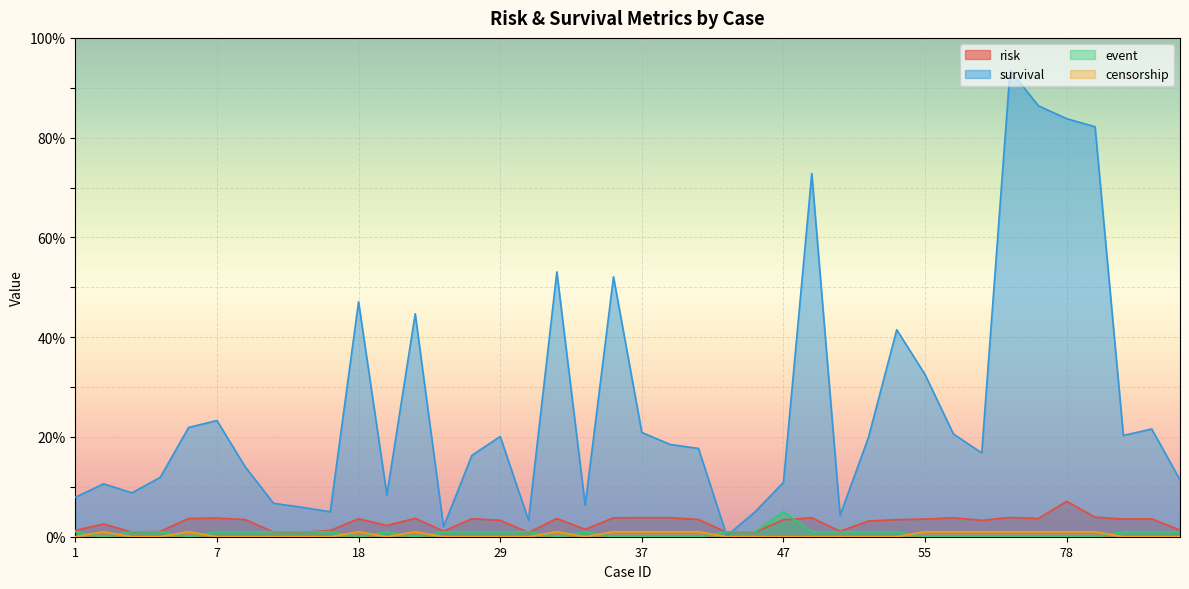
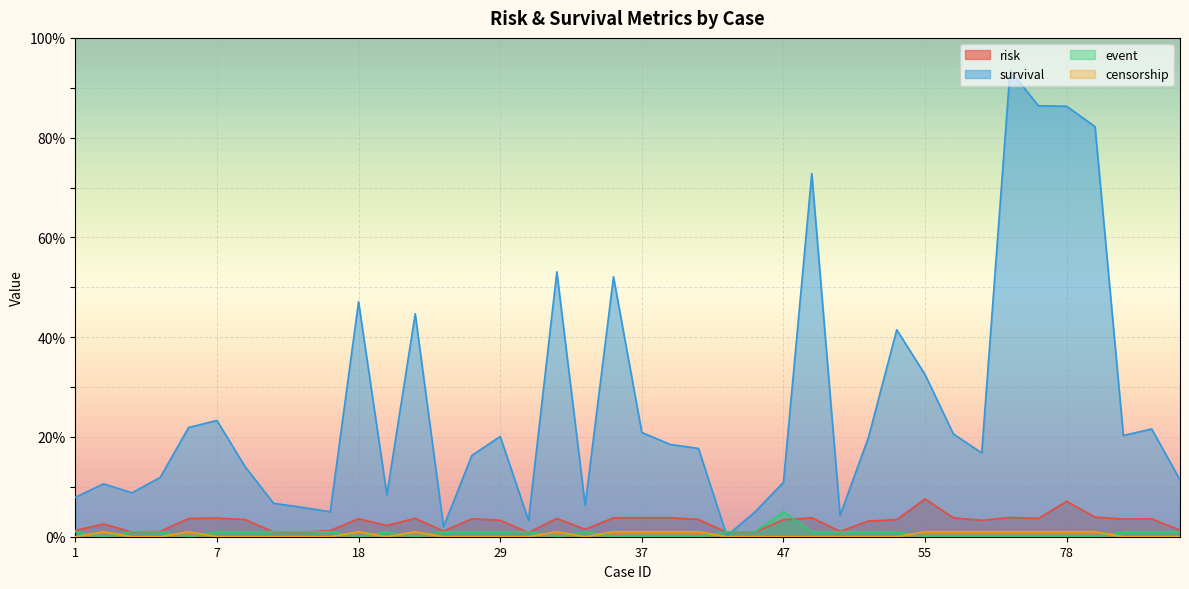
  {
    "risk": {
      "47": "3%",
-     "55": "4%",
+     "55": "8%",
      "78": "7%"
    },
    "survival": {
      "47": "11%",
      "55": "33%",
-     "78": "84%"
+     "78": "86%"
    },
    "event": {
      "47": "5%",
      "55": "0%",
      "78": "0%"
    },
    "censorship": {
      "47": "0%",
      "55": "1%",
      "78": "1%"
    }
  }
